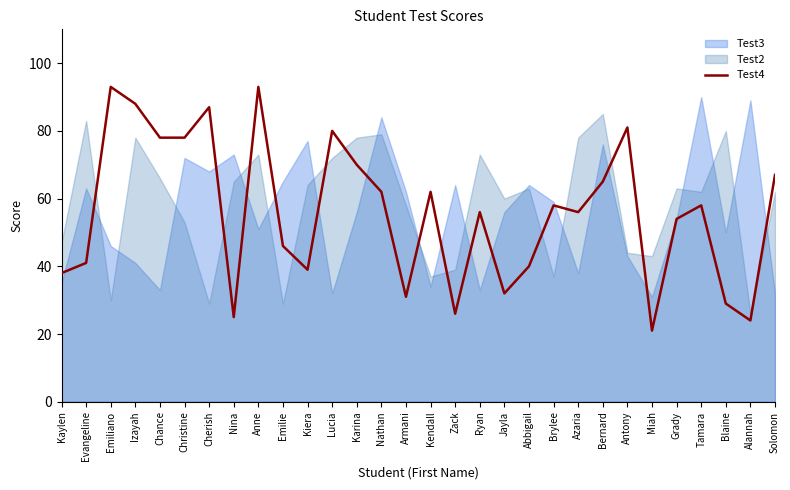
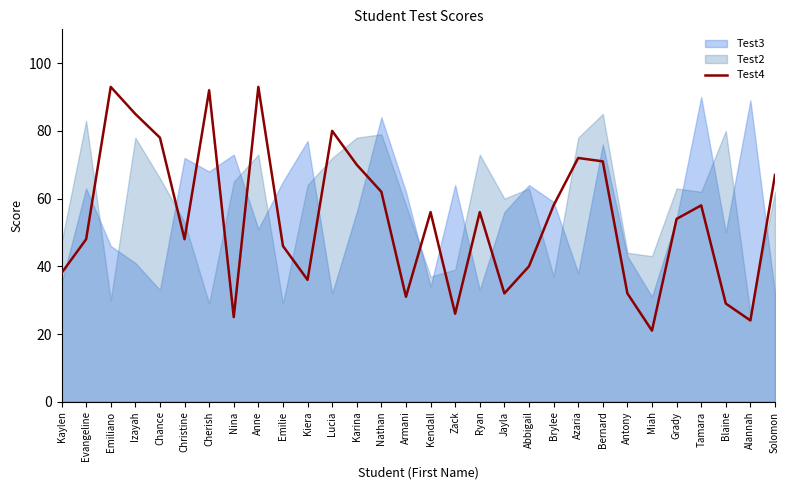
  {
    "Test4": {
      "Kaylen": 38,
-     "Evangeline": 41,
+     "Evangeline": 48,
      "Emiliano": 93,
-     "Izayah": 88,
+     "Izayah": 85,
      "Chance": 78,
-     "Christine": 78,
-     "Cherish": 87,
+     "Christine": 48,
+     "Cherish": 92,
      "Nina": 25,
      "Anne": 93,
      "Emilie": 46,
-     "Kiera": 39,
+     "Kiera": 36,
      "Lucia": 80,
      "Karina": 70,
      "Nathan": 62,
      "Armani": 31,
-     "Kendall": 62,
+     "Kendall": 56,
      "Zack": 26,
      "Ryan": 56,
      "Jayla": 32,
      "Abbigail": 40,
      "Brylee": 58,
-     "Azaria": 56,
-     "Bernard": 65,
-     "Antony": 81,
+     "Azaria": 72,
+     "Bernard": 71,
+     "Antony": 32,
      "Miah": 21,
      "Tamara": 58,
      "Blaine": 29,
      "Alannah": 24,
      "Solomon": 67
    }
  }
